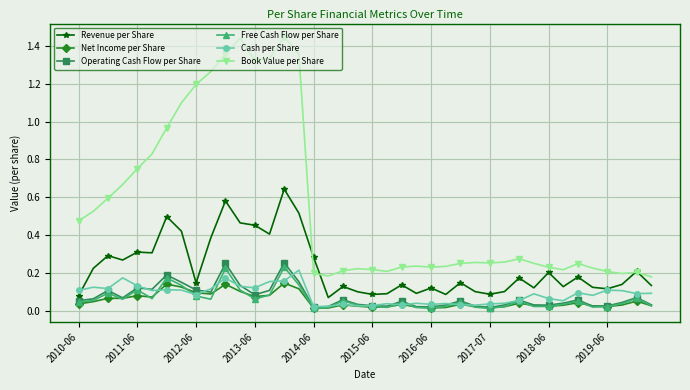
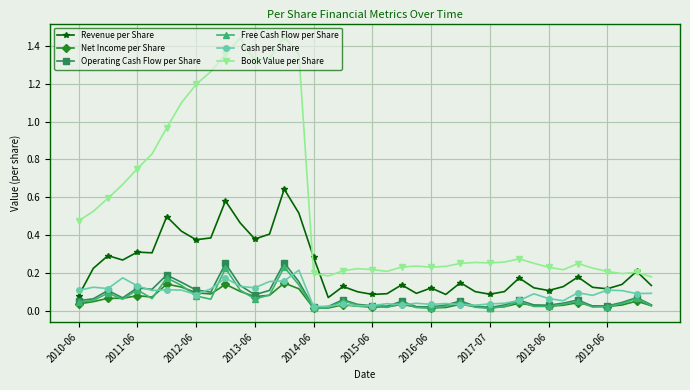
  {
    "Revenue per Share": {
      "2010-06": 0.08,
      "2011-06": 0.31,
-     "2012-06": 0.15,
-     "2013-06": 0.45,
+     "2012-06": 0.38,
+     "2013-06": 0.38,
      "2014-06": 0.28,
      "2015-06": 0.09,
      "2016-06": 0.12,
      "2017-07": 0.09,
-     "2018-06": 0.20
+     "2018-06": 0.11
    }
  }
